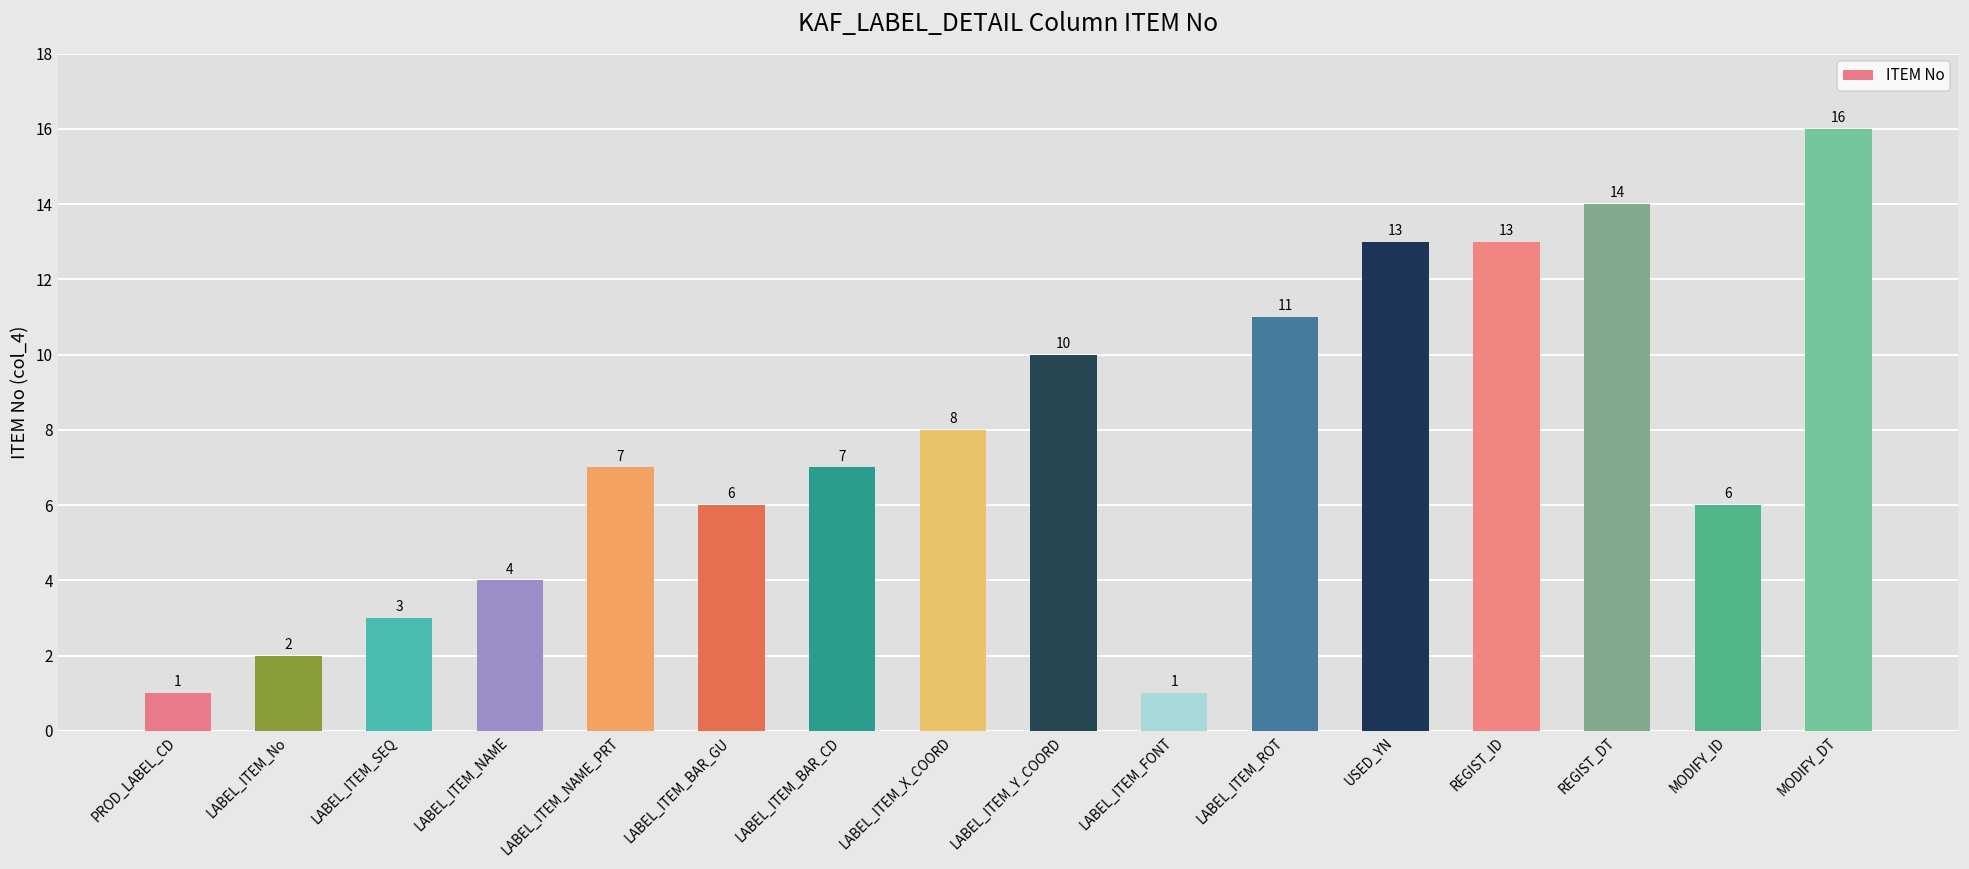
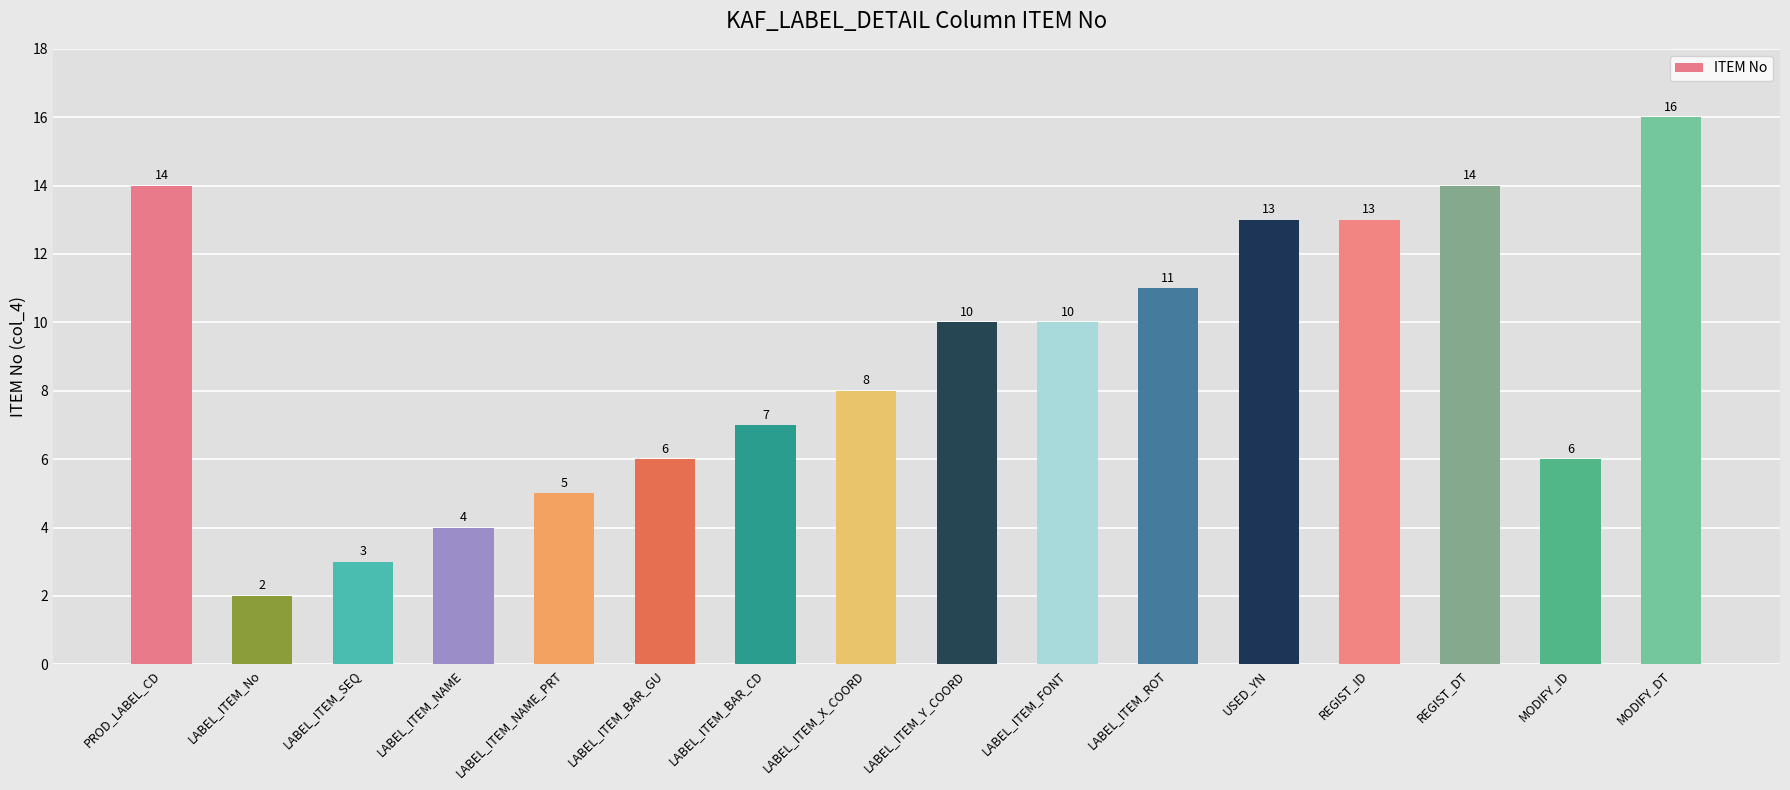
  {
-   "PROD_LABEL_CD": 1,
+   "PROD_LABEL_CD": 14,
    "LABEL_ITEM_No": 2,
    "LABEL_ITEM_SEQ": 3,
    "LABEL_ITEM_NAME": 4,
-   "LABEL_ITEM_NAME_PRT": 7,
+   "LABEL_ITEM_NAME_PRT": 5,
    "LABEL_ITEM_BAR_GU": 6,
    "LABEL_ITEM_BAR_CD": 7,
    "LABEL_ITEM_X_COORD": 8,
    "LABEL_ITEM_Y_COORD": 10,
-   "LABEL_ITEM_FONT": 1,
+   "LABEL_ITEM_FONT": 10,
    "LABEL_ITEM_ROT": 11,
    "USED_YN": 13,
    "REGIST_ID": 13,
    "REGIST_DT": 14,
    "MODIFY_ID": 6,
    "MODIFY_DT": 16
  }
